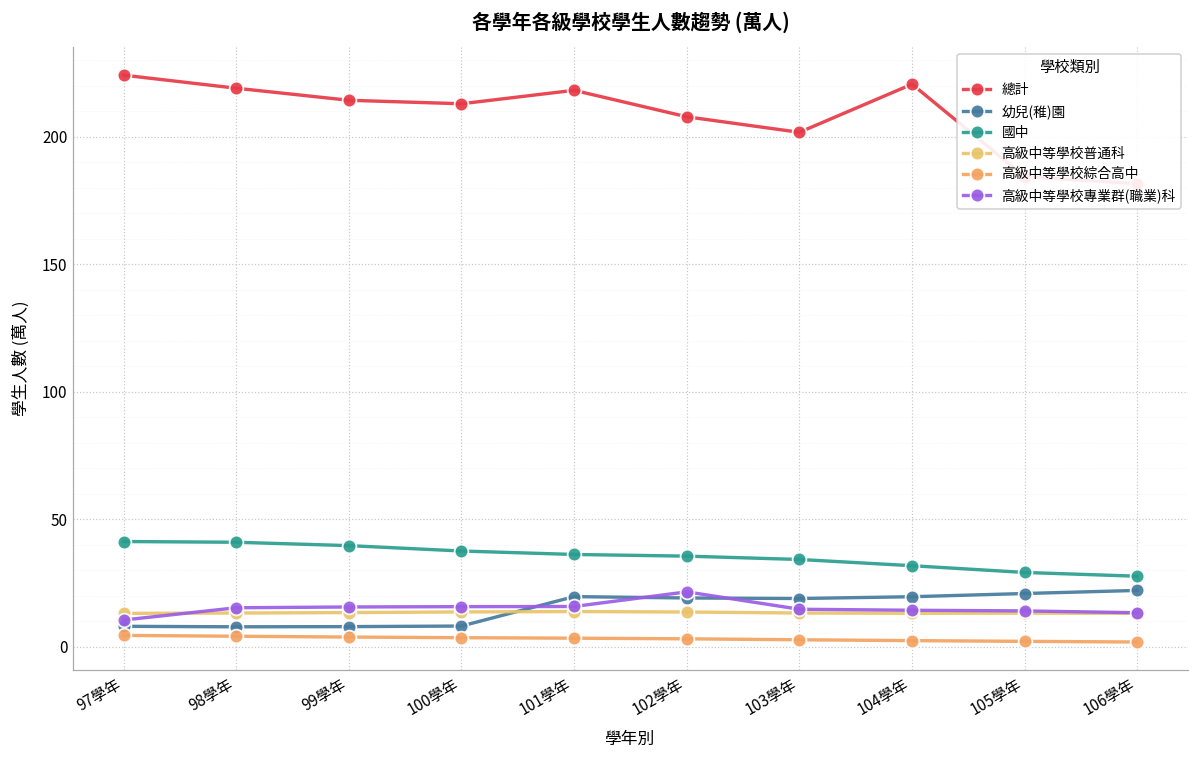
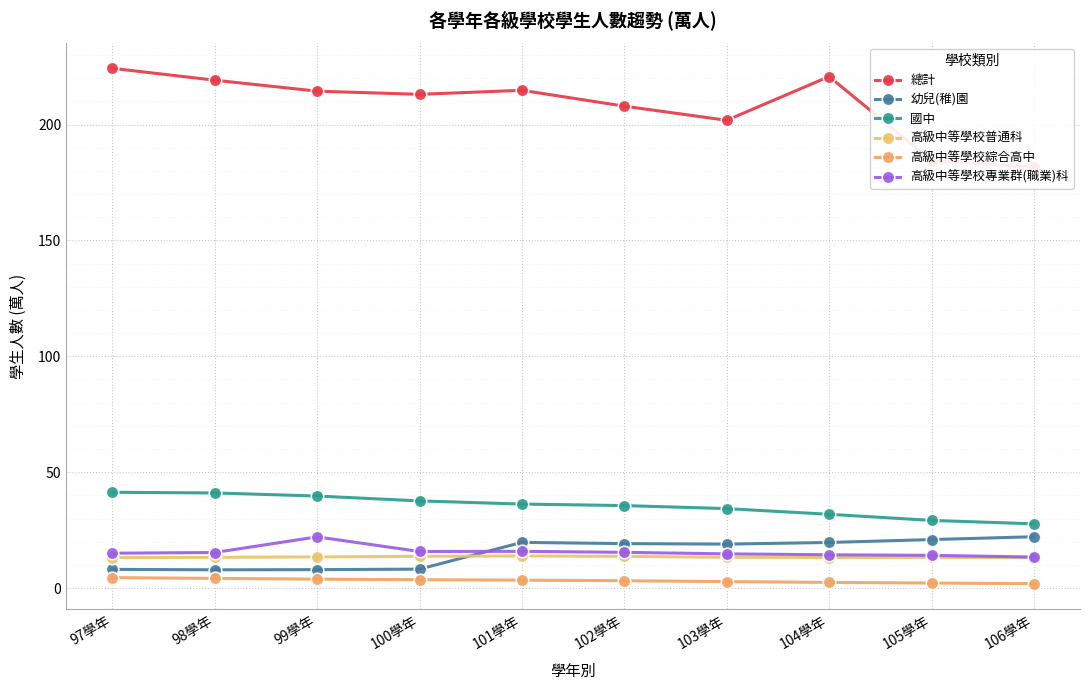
  {
    "總計": {
      "97學年": 224,
      "98學年": 219,
      "99學年": 214,
      "100學年": 213,
-     "101學年": 218,
+     "101學年": 215,
      "102學年": 208,
      "103學年": 202,
      "104學年": 221
    },
    "高級中等學校專業群(職業)科": {
-     "97學年": 11,
+     "97學年": 15,
      "98學年": 15,
-     "99學年": 16,
+     "99學年": 22,
      "100學年": 16,
      "101學年": 16,
-     "102學年": 22,
+     "102學年": 15,
      "103學年": 15,
      "104學年": 14
    }
  }
